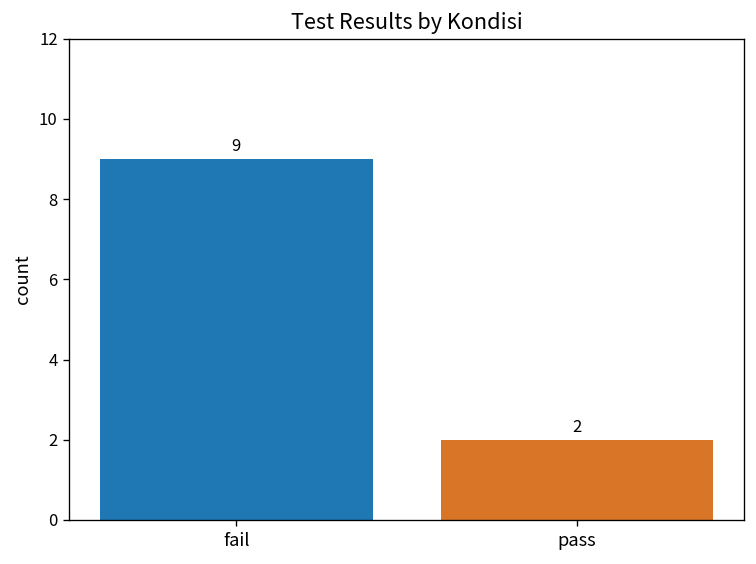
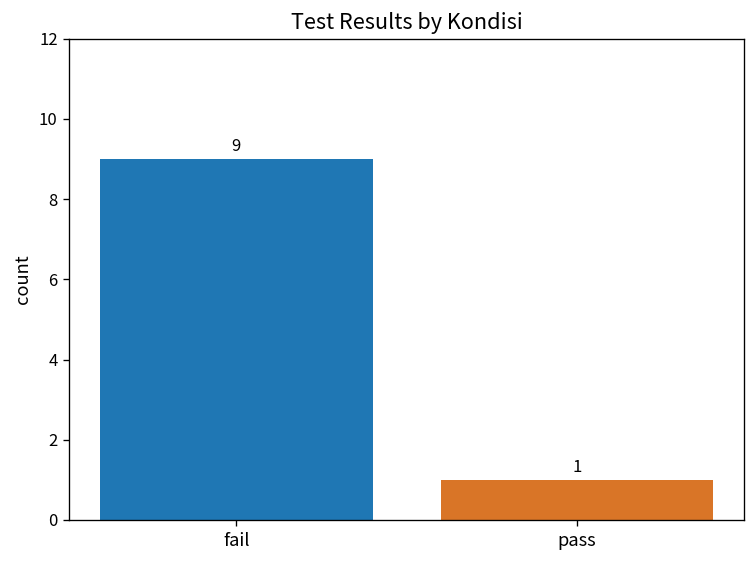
  {
    "fail": 9,
-   "pass": 2
+   "pass": 1
  }
